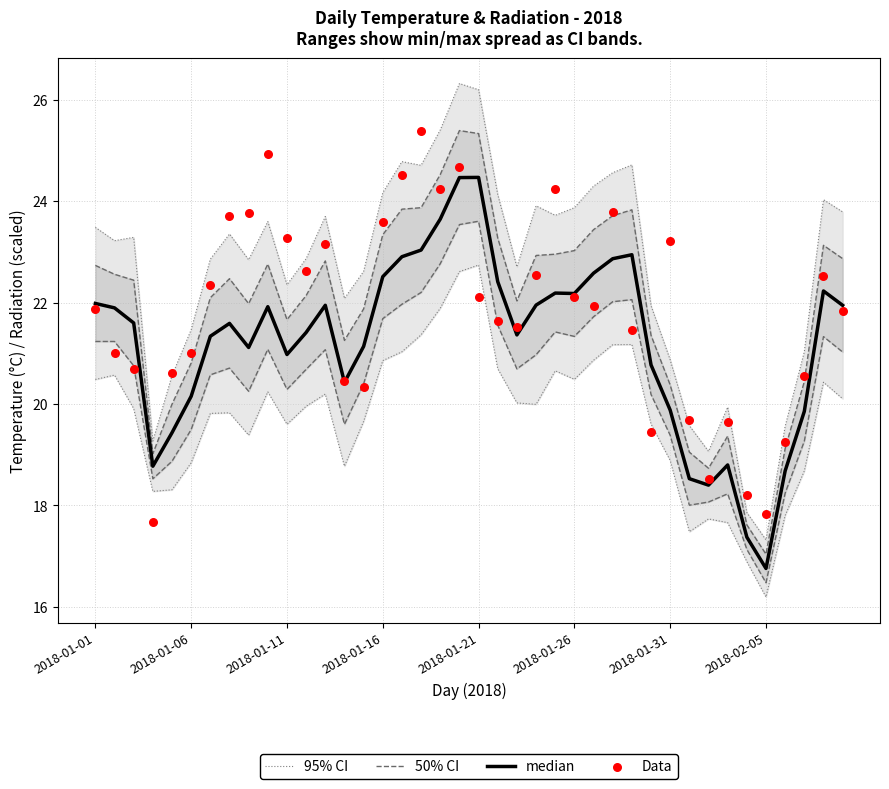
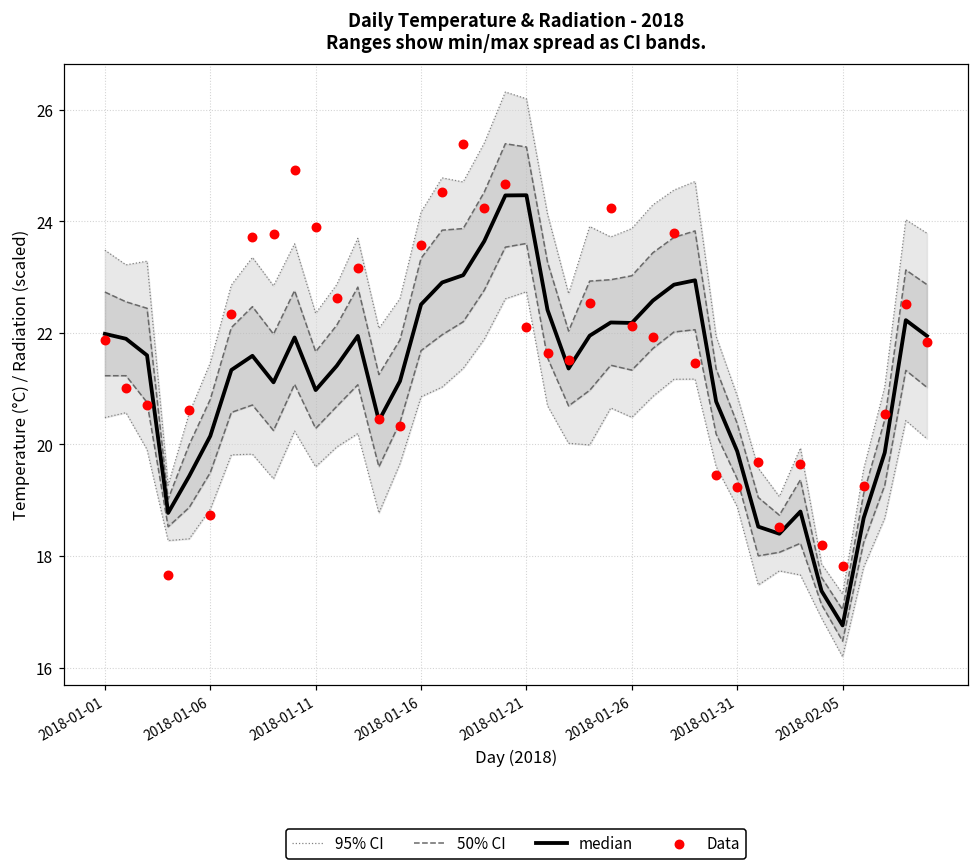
  {
    "Data": {
-     "2018-01-06": 21.0,
-     "2018-01-11": 23.3,
-     "2018-01-31": 23.2
+     "2018-01-06": 18.7,
+     "2018-01-11": 23.9,
+     "2018-01-31": 19.2
    },
    "median": {
      "2018-01-01": 22.0,
      "2018-01-06": 20.2,
      "2018-01-11": 21.0,
      "2018-01-16": 22.5,
      "2018-01-21": 24.5,
      "2018-01-26": 22.2,
      "2018-01-31": 19.9,
      "2018-02-05": 16.8
    }
  }
